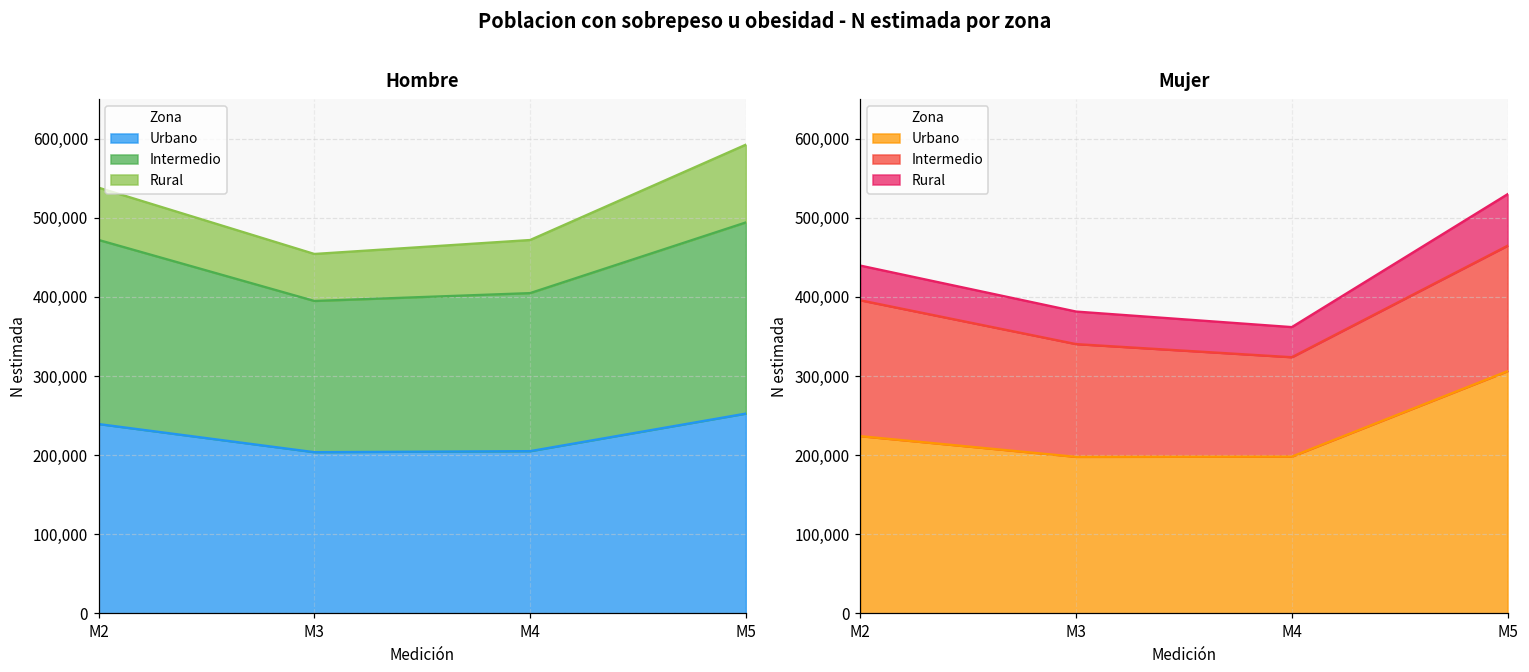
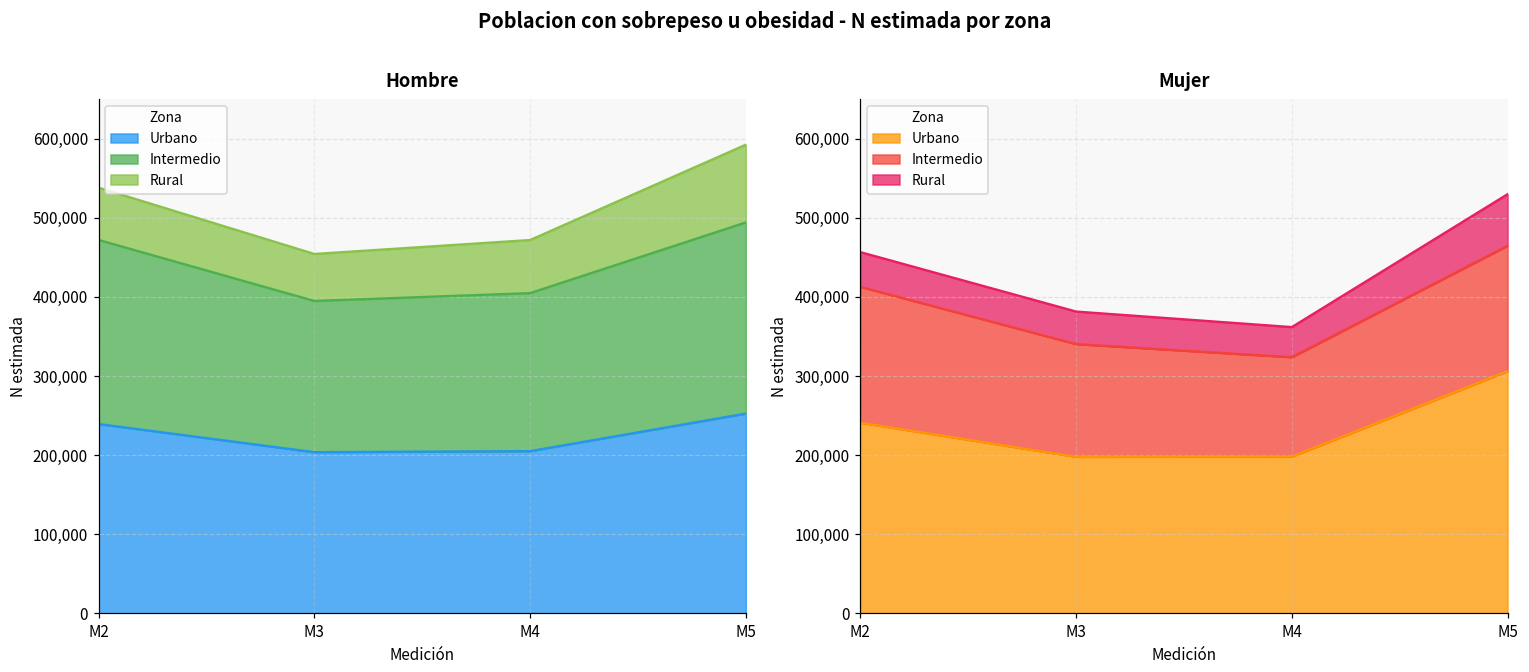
  {
    "Mujer": {
      "Urbano": {
-       "M2": "220,000",
+       "M2": "240,000",
        "M3": "200,000",
        "M4": "200,000",
        "M5": "310,000"
      }
    }
  }
